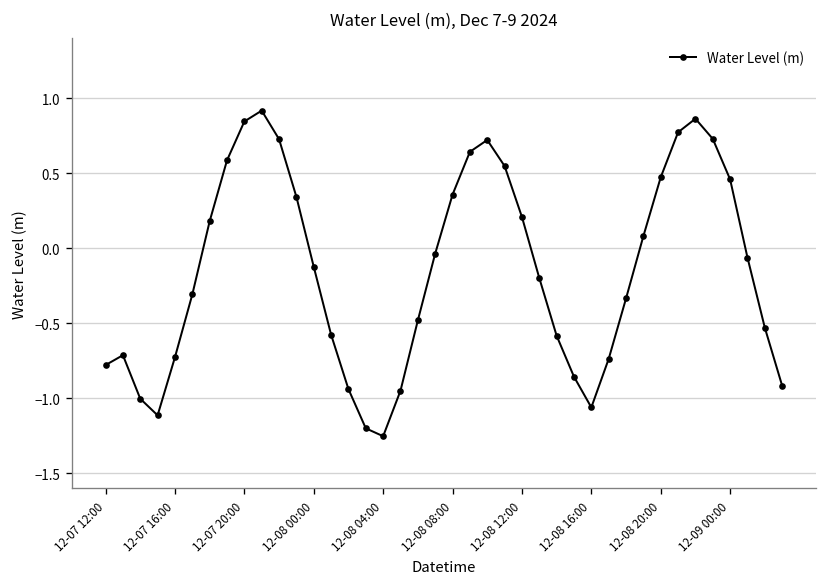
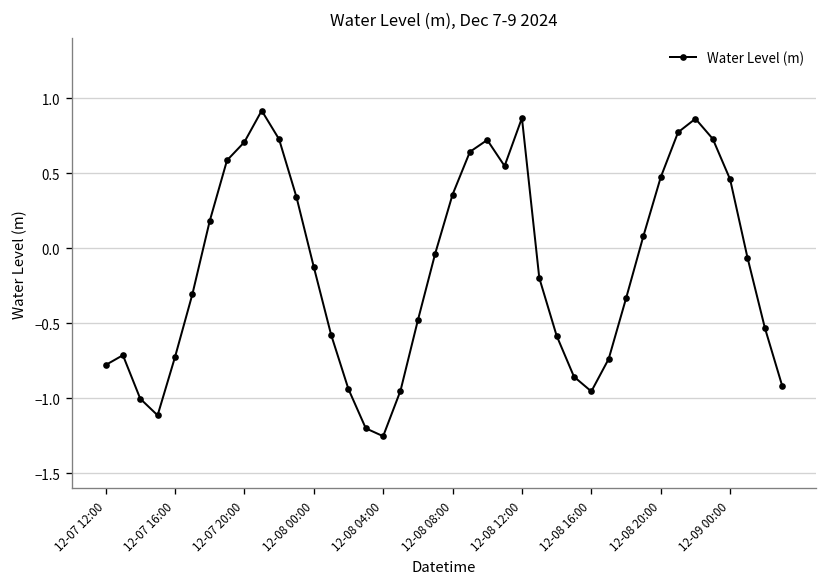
  {
    "12-07 12:00": -0.78,
    "12-07 16:00": -0.73,
-   "12-07 20:00": 0.85,
+   "12-07 20:00": 0.71,
    "12-08 00:00": -0.12,
    "12-08 04:00": -1.25,
    "12-08 08:00": 0.36,
-   "12-08 12:00": 0.21,
-   "12-08 16:00": -1.06,
+   "12-08 12:00": 0.87,
+   "12-08 16:00": -0.95,
    "12-08 20:00": 0.47,
    "12-09 00:00": 0.46
  }
